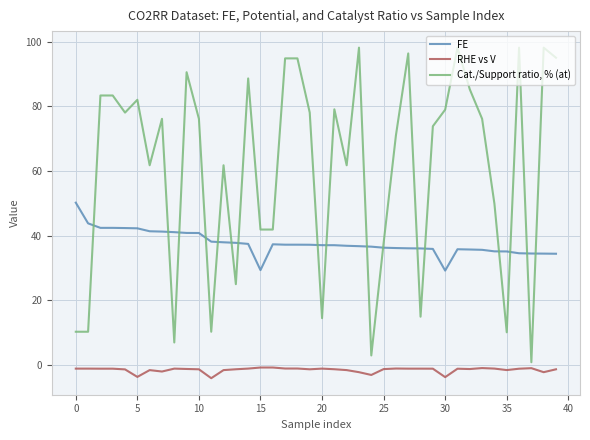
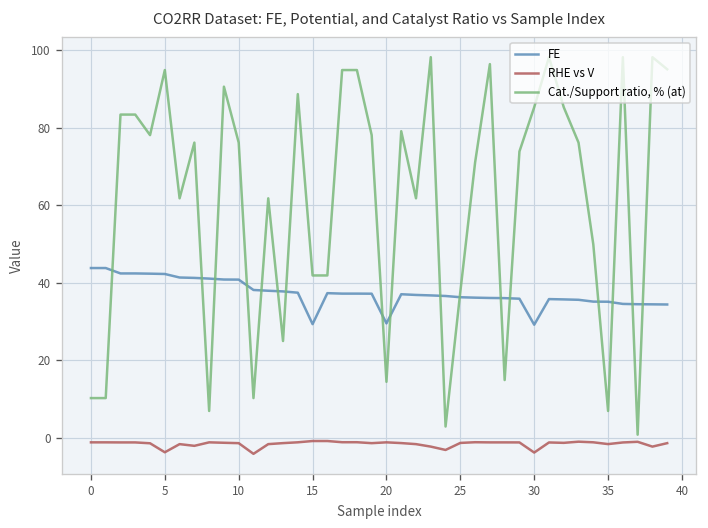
  {
    "FE": {
-     "0": 50,
+     "0": 44,
      "5": 42,
      "10": 41,
      "15": 29,
-     "20": 37,
+     "20": 30,
      "25": 36,
      "30": 29,
      "35": 35
    },
    "RHE vs V": {
      "0": -1,
      "5": -4,
      "10": -1,
      "15": -1,
      "20": -1,
      "25": -1,
      "30": -4,
      "35": -2
    },
    "Cat./Support ratio, % (at)": {
      "0": 10,
-     "5": 82,
+     "5": 95,
      "10": 76,
      "15": 42,
      "20": 14,
      "25": 38,
-     "30": 79,
-     "35": 10
+     "30": 85,
+     "35": 7
    }
  }
